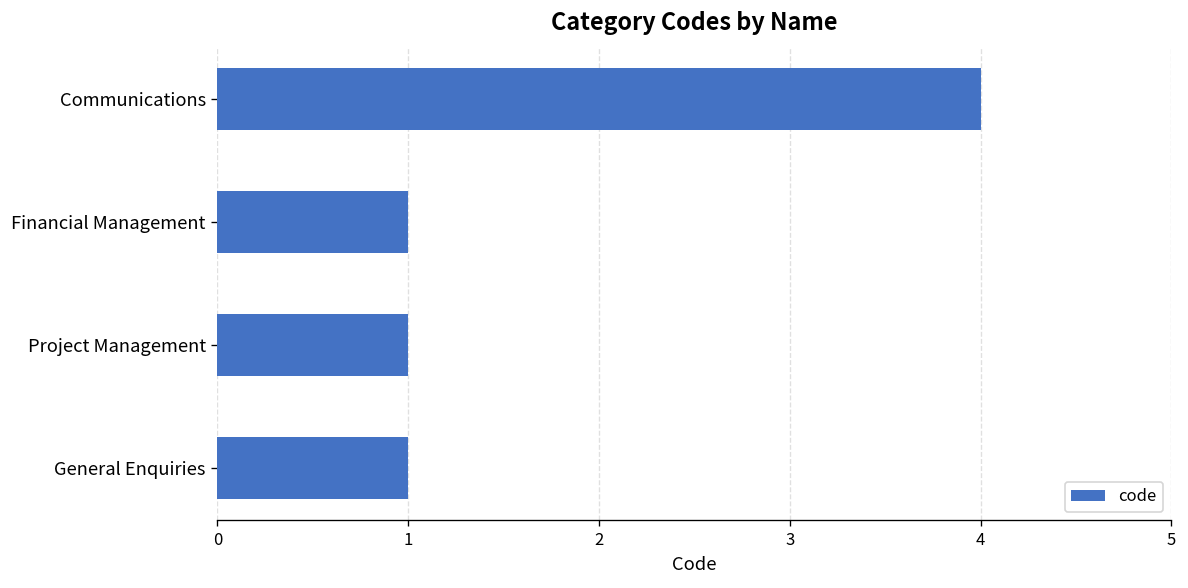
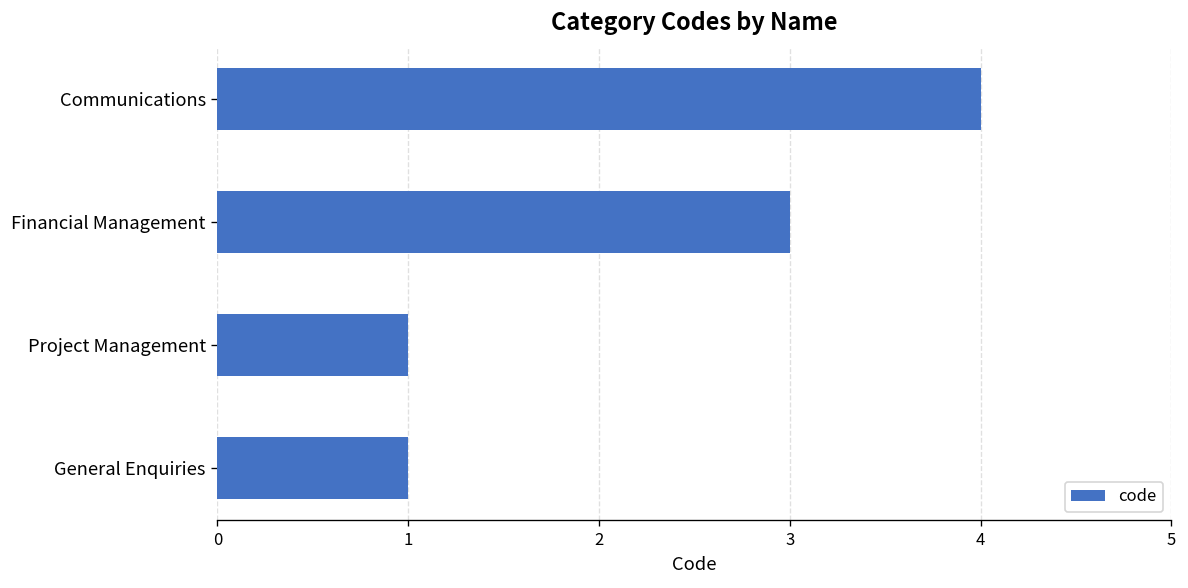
  {
    "Communications": 4,
-   "Financial Management": 1,
+   "Financial Management": 3,
    "Project Management": 1,
    "General Enquiries": 1
  }
